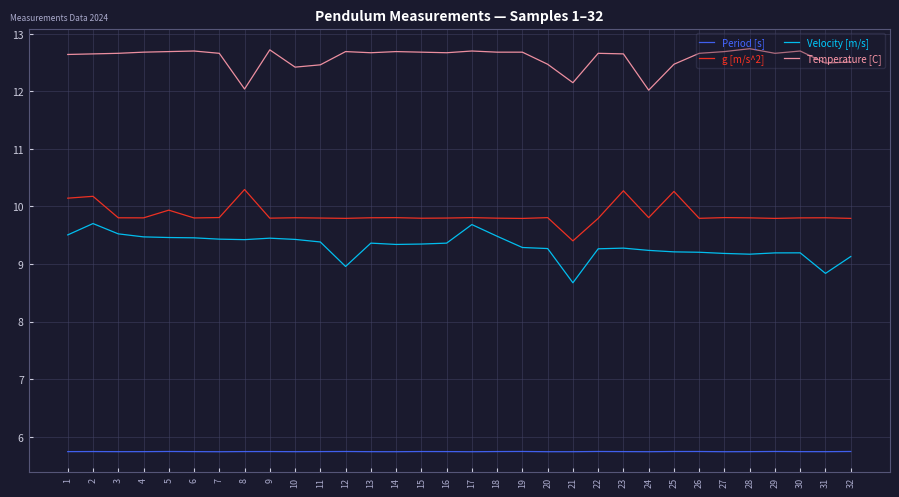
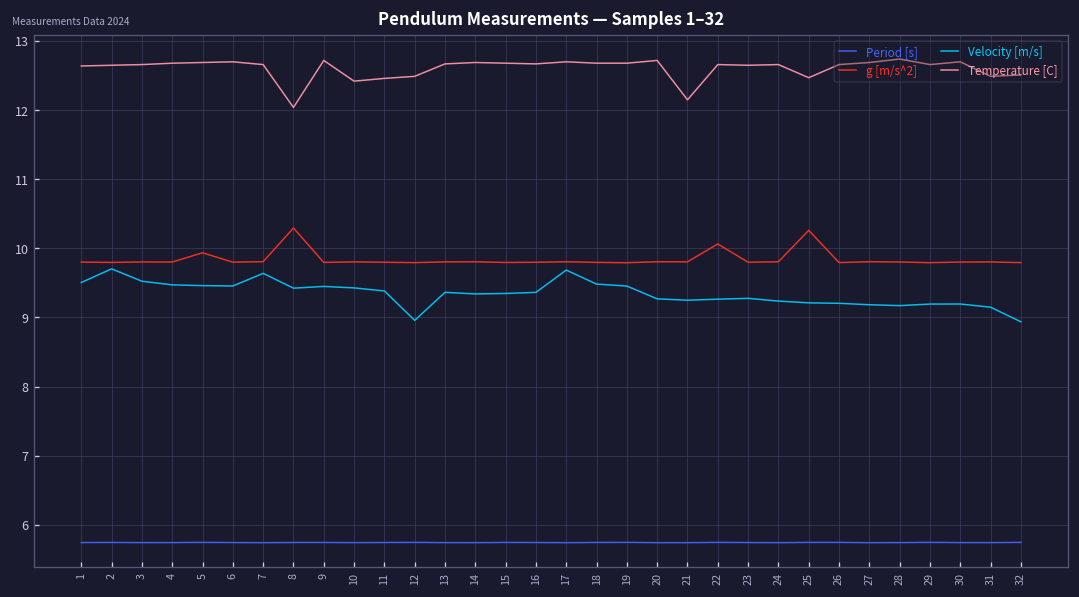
  {
    "Period [s]": {
      "1": 5.7,
      "2": 5.7,
      "3": 5.7,
      "4": 5.7,
      "5": 5.7,
      "6": 5.7,
      "7": 5.7,
      "8": 5.7,
      "9": 5.7,
      "10": 5.7,
      "11": 5.7,
      "12": 5.7,
      "13": 5.7,
      "14": 5.7,
      "15": 5.7,
      "16": 5.7,
      "17": 5.7,
      "18": 5.7,
      "19": 5.7,
      "20": 5.7,
      "21": 5.7,
      "22": 5.7,
      "23": 5.7,
      "24": 5.7,
      "25": 5.7,
      "26": 5.7,
      "27": 5.7,
      "28": 5.7,
      "29": 5.7,
      "30": 5.7,
      "31": 5.7,
      "32": 5.7
    },
    "g [m/s^2]": {
-     "1": 10.1,
-     "2": 10.2,
+     "1": 9.8,
+     "2": 9.8,
      "3": 9.8,
      "4": 9.8,
      "5": 9.9,
      "6": 9.8,
      "7": 9.8,
      "8": 10.3,
      "9": 9.8,
      "10": 9.8,
      "11": 9.8,
      "12": 9.8,
      "13": 9.8,
      "14": 9.8,
      "15": 9.8,
      "16": 9.8,
      "17": 9.8,
      "18": 9.8,
      "19": 9.8,
      "20": 9.8,
-     "21": 9.4,
-     "22": 9.8,
-     "23": 10.3,
+     "21": 9.8,
+     "22": 10.1,
+     "23": 9.8,
      "24": 9.8,
      "25": 10.3,
      "26": 9.8,
      "27": 9.8,
      "28": 9.8,
      "29": 9.8,
      "30": 9.8,
      "31": 9.8,
      "32": 9.8
    },
    "Velocity [m/s]": {
      "1": 9.5,
      "2": 9.7,
      "3": 9.5,
      "4": 9.5,
      "5": 9.5,
      "6": 9.5,
-     "7": 9.4,
+     "7": 9.6,
      "8": 9.4,
      "9": 9.4,
      "10": 9.4,
      "11": 9.4,
      "12": 9.0,
      "13": 9.4,
      "14": 9.3,
      "15": 9.3,
      "16": 9.4,
      "17": 9.7,
      "18": 9.5,
-     "19": 9.3,
+     "19": 9.5,
      "20": 9.3,
-     "21": 8.7,
+     "21": 9.3,
      "22": 9.3,
      "23": 9.3,
      "24": 9.2,
      "25": 9.2,
      "26": 9.2,
      "27": 9.2,
      "28": 9.2,
      "29": 9.2,
      "30": 9.2,
-     "31": 8.8,
-     "32": 9.1
+     "31": 9.1,
+     "32": 8.9
    },
    "Temperature [C]": {
      "1": 12.6,
      "2": 12.7,
      "3": 12.7,
      "4": 12.7,
      "5": 12.7,
      "6": 12.7,
      "7": 12.7,
      "8": 12.0,
      "9": 12.7,
      "10": 12.4,
      "11": 12.5,
-     "12": 12.7,
+     "12": 12.5,
      "13": 12.7,
      "14": 12.7,
      "15": 12.7,
      "16": 12.7,
      "17": 12.7,
      "18": 12.7,
      "19": 12.7,
-     "20": 12.5,
+     "20": 12.7,
      "21": 12.2,
      "22": 12.7,
      "23": 12.7,
-     "24": 12.0,
+     "24": 12.7,
      "25": 12.5
    }
  }
